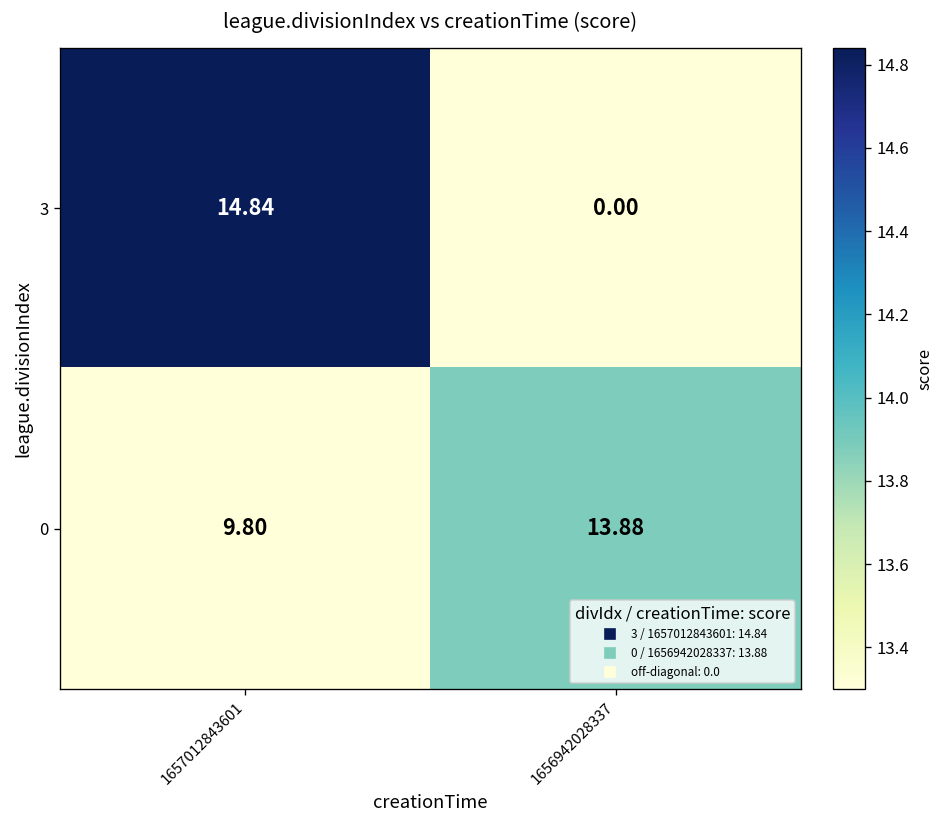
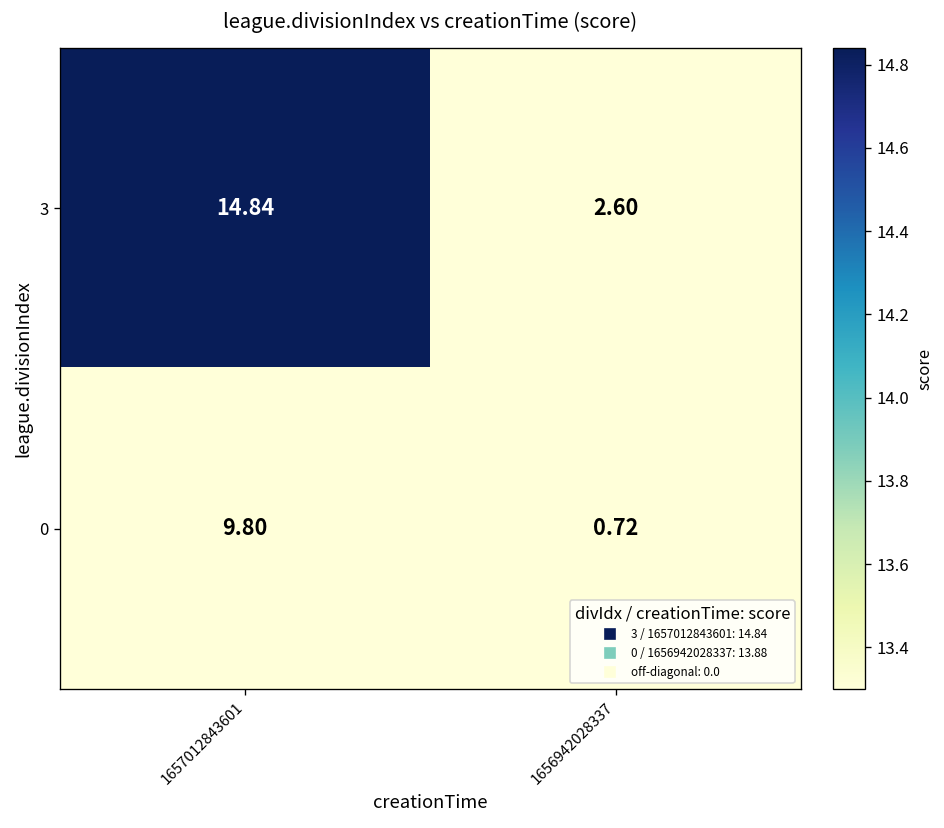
  {
    "3": {
      "1657012843601": 14.84,
-     "1656942028337": 0.00
+     "1656942028337": 2.60
    },
    "0": {
      "1657012843601": 9.80,
-     "1656942028337": 13.88
+     "1656942028337": 0.72
    }
  }
